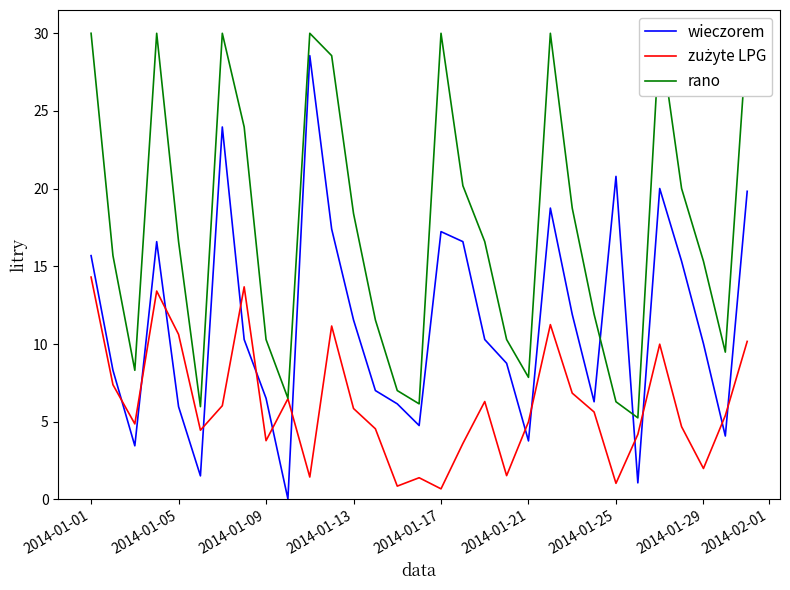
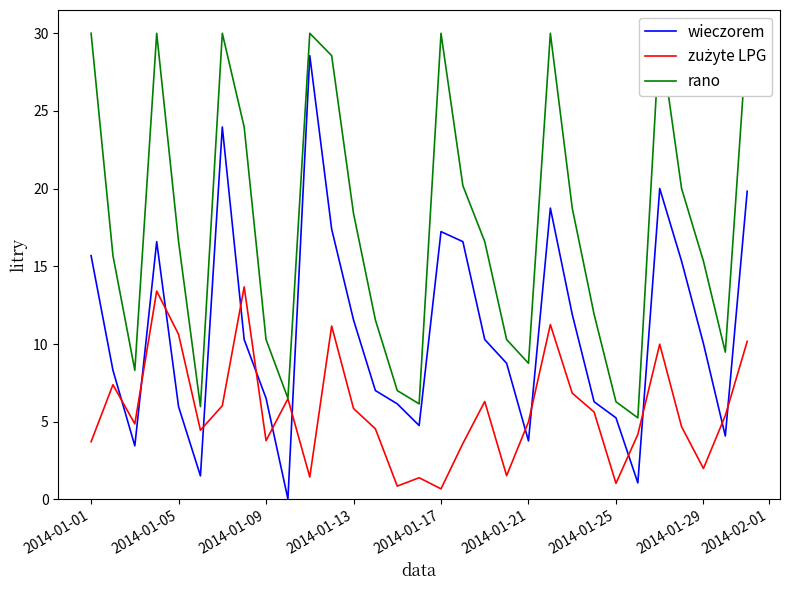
  {
    "wieczorem": {
      "2014-01-01": 15.7,
      "2014-01-05": 6.0,
      "2014-01-09": 6.5,
      "2014-01-13": 11.5,
      "2014-01-17": 17.2,
      "2014-01-21": 3.8,
-     "2014-01-25": 20.8,
+     "2014-01-25": 5.3,
      "2014-01-29": 10.0
    },
    "zużyte LPG": {
-     "2014-01-01": 14.3,
+     "2014-01-01": 3.7,
      "2014-01-05": 10.6,
      "2014-01-09": 3.8,
      "2014-01-13": 5.9,
      "2014-01-17": 0.7,
      "2014-01-21": 5.0,
      "2014-01-25": 1.0,
      "2014-01-29": 2.0
    },
    "rano": {
      "2014-01-01": 30.0,
      "2014-01-05": 16.6,
      "2014-01-09": 10.3,
      "2014-01-13": 18.4,
      "2014-01-17": 30.0,
-     "2014-01-21": 7.9,
+     "2014-01-21": 8.8,
      "2014-01-25": 6.3,
      "2014-01-29": 15.3
    }
  }
